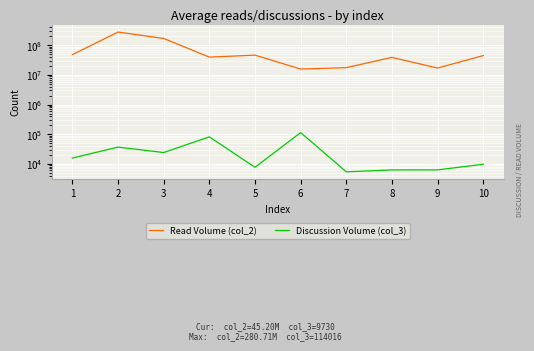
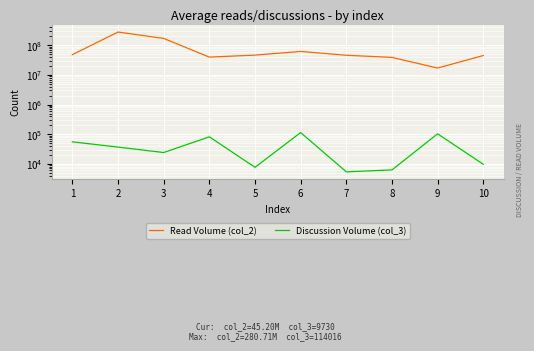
  {
    "Read Volume (col_2)": {
      "1": 50000000,
      "2": 300000000,
      "3": 200000000,
      "4": 40000000,
      "5": 50000000,
-     "6": 20000000,
-     "7": 20000000,
+     "6": 60000000,
+     "7": 50000000,
      "8": 40000000,
      "9": 20000000,
      "10": 50000000
    },
    "Discussion Volume (col_3)": {
-     "1": 20000,
+     "1": 60000,
      "2": 40000,
      "3": 20000,
      "4": 80000,
      "5": 8000,
      "6": 110000,
      "7": 5000,
      "8": 6000,
-     "9": 6000,
+     "9": 100000,
      "10": 10000
    }
  }
